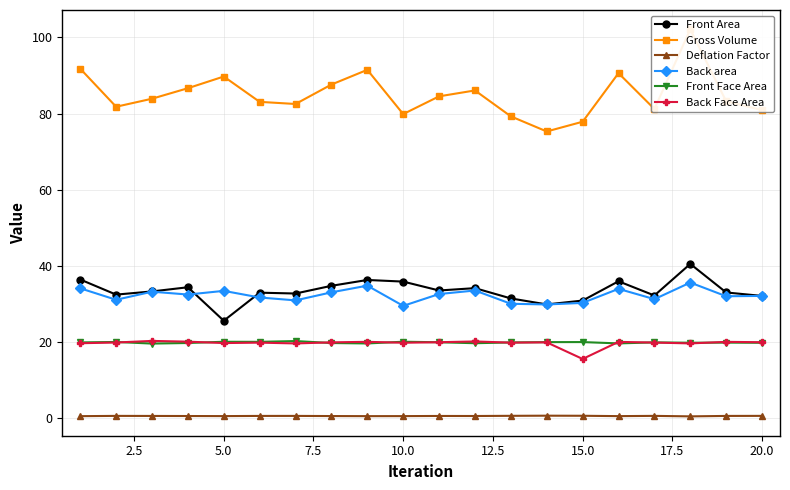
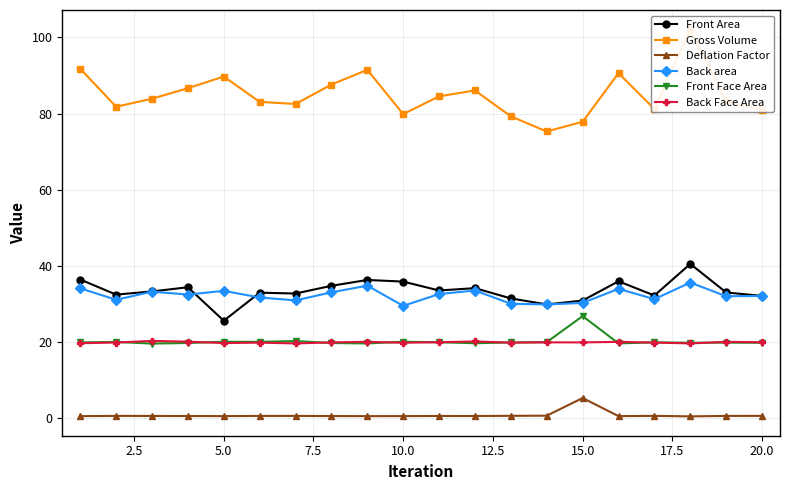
  {
    "Front Area": {
      "5.0": 26,
      "10.0": 36
    },
    "Gross Volume": {
      "5.0": 90,
      "10.0": 80,
      "15.0": 78
    },
    "Deflation Factor": {
      "5.0": 1,
      "10.0": 1,
-     "15.0": 1,
+     "15.0": 5,
      "20.0": 1
    },
    "Back area": {
      "5.0": 33,
      "10.0": 30
    },
    "Front Face Area": {
-     "15.0": 20
+     "15.0": 27
    },
    "Back Face Area": {
-     "15.0": 16
+     "15.0": 20
    }
  }
